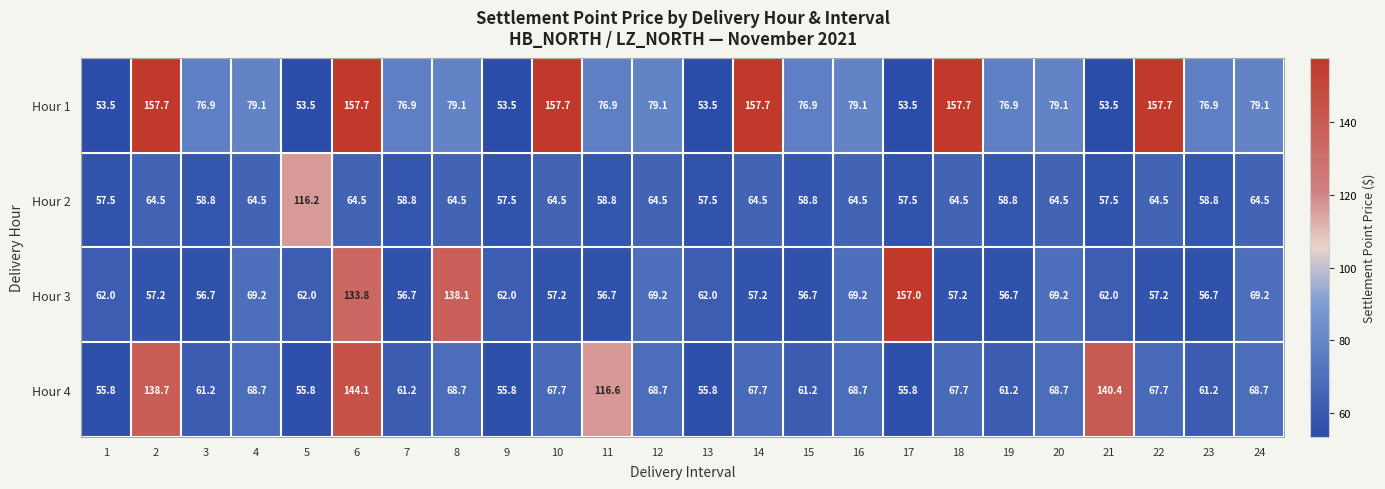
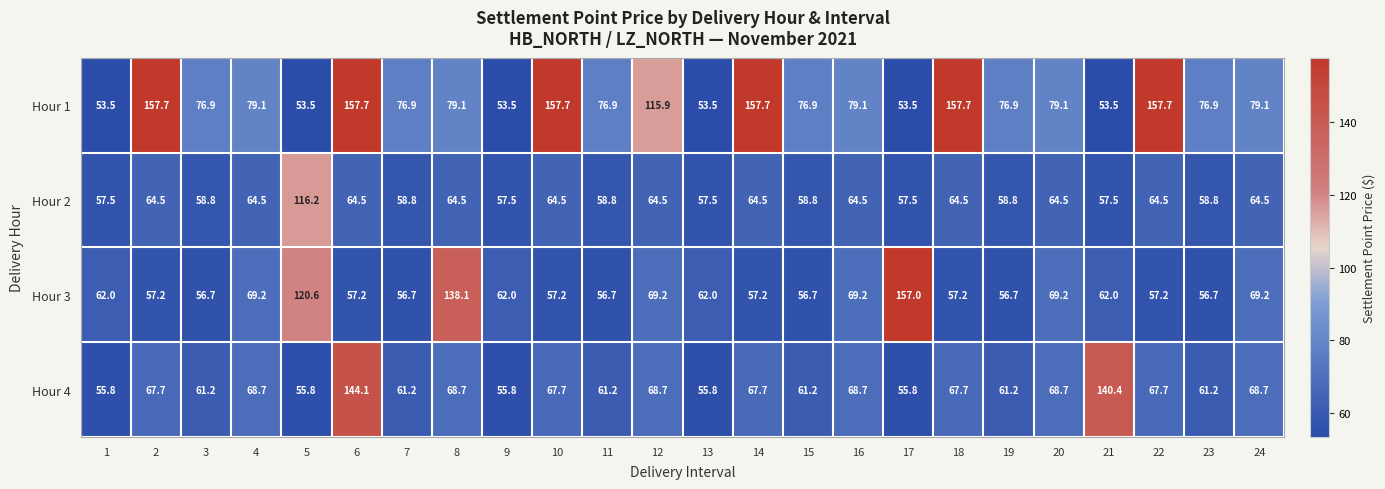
  {
    "Hour 1": {
      "1": 53.5,
      "2": 157.7,
      "3": 76.9,
      "4": 79.1,
      "5": 53.5,
      "6": 157.7,
      "7": 76.9,
      "8": 79.1,
      "9": 53.5,
      "10": 157.7,
      "11": 76.9,
-     "12": 79.1,
+     "12": 115.9,
      "13": 53.5,
      "14": 157.7,
      "15": 76.9,
      "16": 79.1,
      "17": 53.5,
      "18": 157.7,
      "19": 76.9,
      "20": 79.1,
      "21": 53.5,
      "22": 157.7,
      "23": 76.9,
      "24": 79.1
    },
    "Hour 2": {
      "1": 57.5,
      "2": 64.5,
      "3": 58.8,
      "4": 64.5,
      "5": 116.2,
      "6": 64.5,
      "7": 58.8,
      "8": 64.5,
      "9": 57.5,
      "10": 64.5,
      "11": 58.8,
      "12": 64.5,
      "13": 57.5,
      "14": 64.5,
      "15": 58.8,
      "16": 64.5,
      "17": 57.5,
      "18": 64.5,
      "19": 58.8,
      "20": 64.5,
      "21": 57.5,
      "22": 64.5,
      "23": 58.8,
      "24": 64.5
    },
    "Hour 3": {
      "1": 62.0,
      "2": 57.2,
      "3": 56.7,
      "4": 69.2,
-     "5": 62.0,
-     "6": 133.8,
+     "5": 120.6,
+     "6": 57.2,
      "7": 56.7,
      "8": 138.1,
      "9": 62.0,
      "10": 57.2,
      "11": 56.7,
      "12": 69.2,
      "13": 62.0,
      "14": 57.2,
      "15": 56.7,
      "16": 69.2,
      "17": 157.0,
      "18": 57.2,
      "19": 56.7,
      "20": 69.2,
      "21": 62.0,
      "22": 57.2,
      "23": 56.7,
      "24": 69.2
    },
    "Hour 4": {
      "1": 55.8,
-     "2": 138.7,
+     "2": 67.7,
      "3": 61.2,
      "4": 68.7,
      "5": 55.8,
      "6": 144.1,
      "7": 61.2,
      "8": 68.7,
      "9": 55.8,
      "10": 67.7,
-     "11": 116.6,
+     "11": 61.2,
      "12": 68.7,
      "13": 55.8,
      "14": 67.7,
      "15": 61.2,
      "16": 68.7,
      "17": 55.8,
      "18": 67.7,
      "19": 61.2,
      "20": 68.7,
      "21": 140.4,
      "22": 67.7,
      "23": 61.2,
      "24": 68.7
    }
  }
